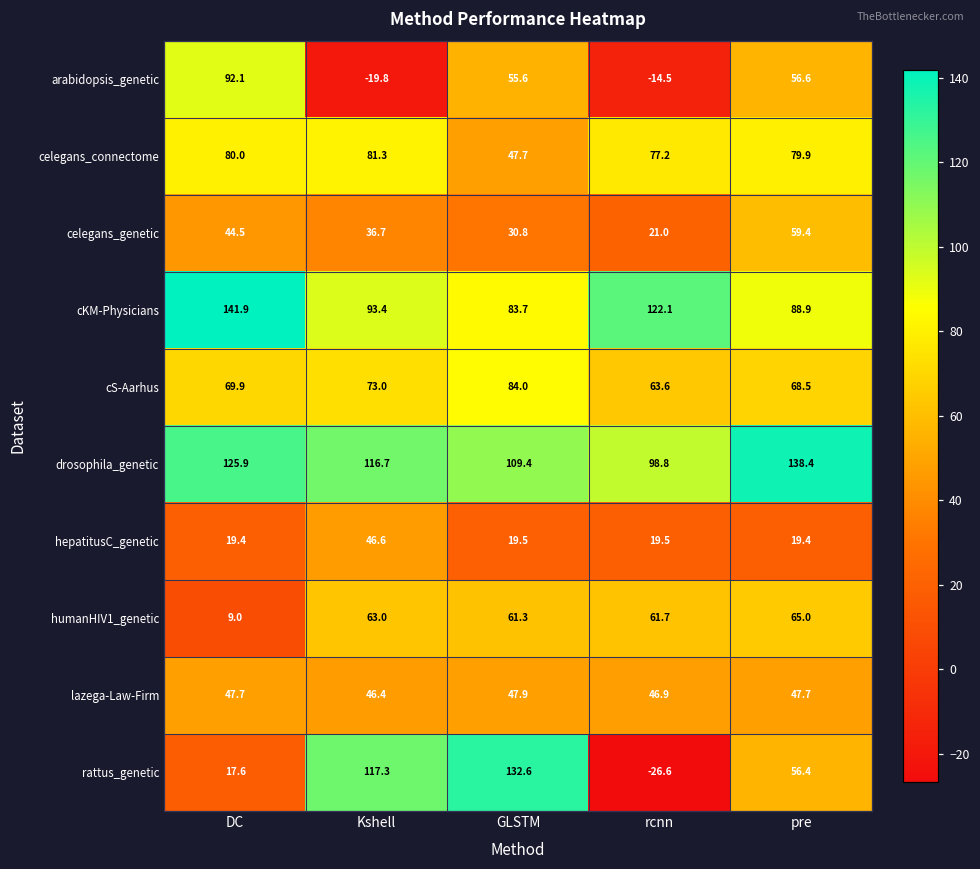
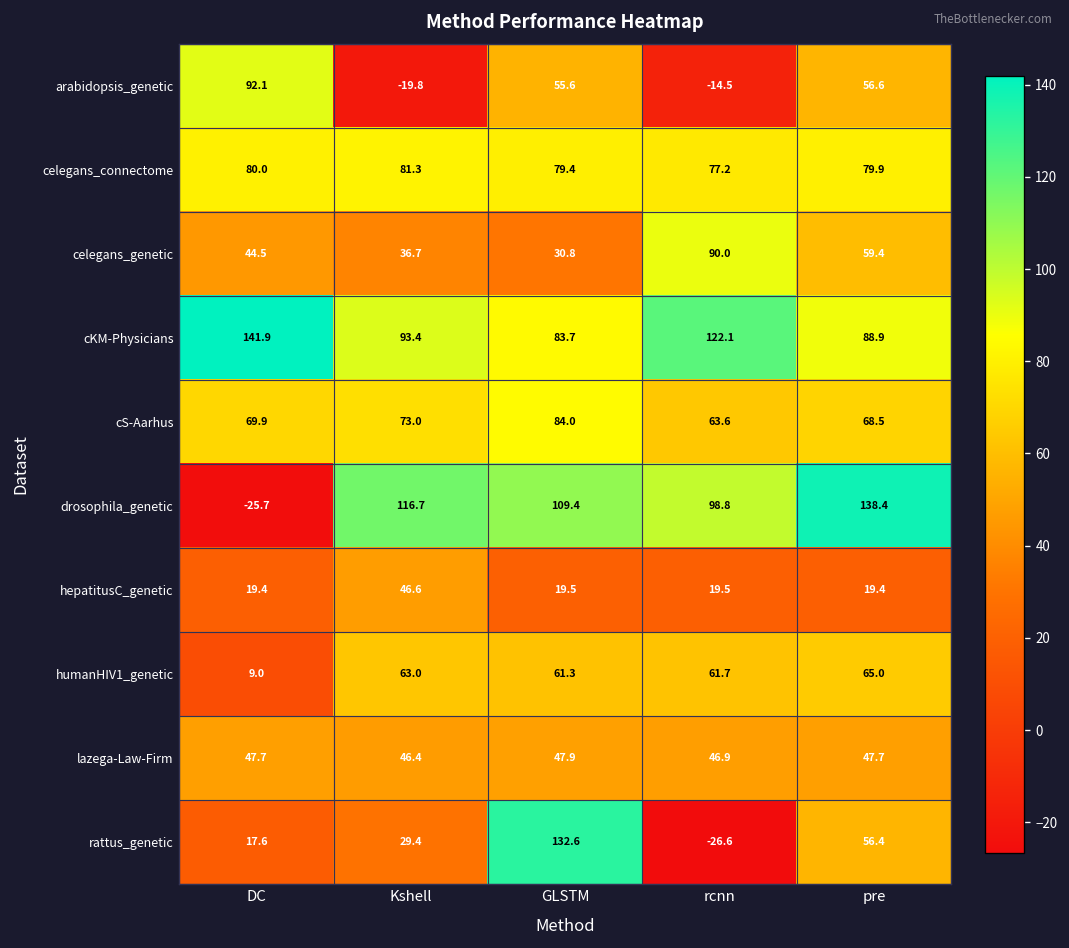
  {
    "arabidopsis_genetic": {
      "DC": 92.1,
      "Kshell": -19.8,
      "GLSTM": 55.6,
      "rcnn": -14.5,
      "pre": 56.6
    },
    "celegans_connectome": {
      "DC": 80.0,
      "Kshell": 81.3,
-     "GLSTM": 47.7,
+     "GLSTM": 79.4,
      "rcnn": 77.2,
      "pre": 79.9
    },
    "celegans_genetic": {
      "DC": 44.5,
      "Kshell": 36.7,
      "GLSTM": 30.8,
-     "rcnn": 21.0,
+     "rcnn": 90.0,
      "pre": 59.4
    },
    "cKM-Physicians": {
      "DC": 141.9,
      "Kshell": 93.4,
      "GLSTM": 83.7,
      "rcnn": 122.1,
      "pre": 88.9
    },
    "cS-Aarhus": {
      "DC": 69.9,
      "Kshell": 73.0,
      "GLSTM": 84.0,
      "rcnn": 63.6,
      "pre": 68.5
    },
    "drosophila_genetic": {
-     "DC": 125.9,
+     "DC": -25.7,
      "Kshell": 116.7,
      "GLSTM": 109.4,
      "rcnn": 98.8,
      "pre": 138.4
    },
    "hepatitusC_genetic": {
      "DC": 19.4,
      "Kshell": 46.6,
      "GLSTM": 19.5,
      "rcnn": 19.5,
      "pre": 19.4
    },
    "humanHIV1_genetic": {
      "DC": 9.0,
      "Kshell": 63.0,
      "GLSTM": 61.3,
      "rcnn": 61.7,
      "pre": 65.0
    },
    "lazega-Law-Firm": {
      "DC": 47.7,
      "Kshell": 46.4,
      "GLSTM": 47.9,
      "rcnn": 46.9,
      "pre": 47.7
    },
    "rattus_genetic": {
      "DC": 17.6,
-     "Kshell": 117.3,
+     "Kshell": 29.4,
      "GLSTM": 132.6,
      "rcnn": -26.6,
      "pre": 56.4
    }
  }
